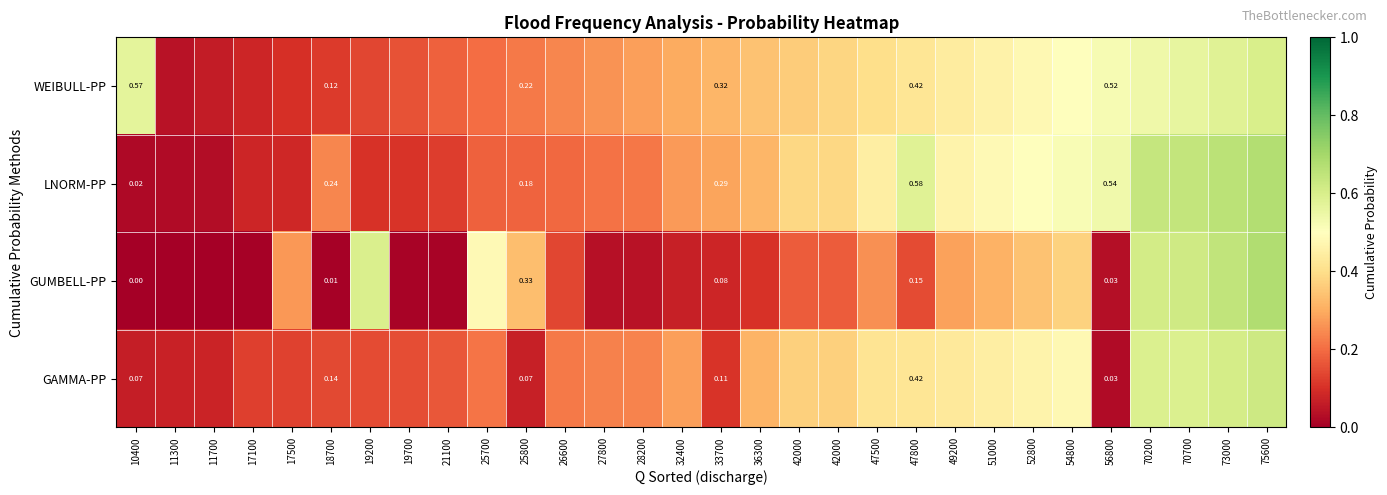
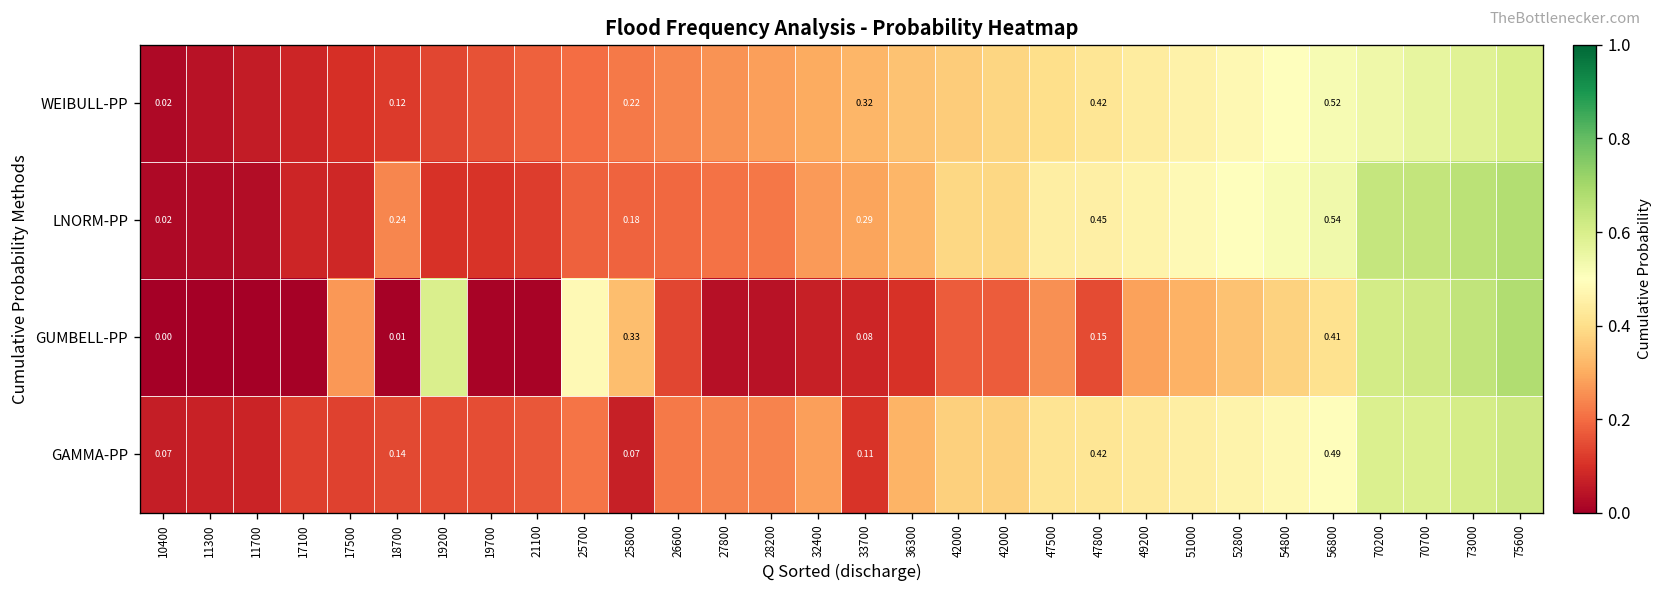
  {
    "WEIBULL-PP": {
-     "10400": 0.57,
+     "10400": 0.02,
      "18700": 0.12,
      "25800": 0.22,
      "33700": 0.32,
      "47800": 0.42,
      "56800": 0.52
    },
    "LNORM-PP": {
      "10400": 0.02,
      "18700": 0.24,
      "25800": 0.18,
      "33700": 0.29,
-     "47800": 0.58,
+     "47800": 0.45,
      "56800": 0.54
    },
    "GUMBELL-PP": {
      "10400": 0.00,
      "18700": 0.01,
      "25800": 0.33,
      "33700": 0.08,
      "47800": 0.15,
-     "56800": 0.03
+     "56800": 0.41
    },
    "GAMMA-PP": {
      "10400": 0.07,
      "18700": 0.14,
      "25800": 0.07,
      "33700": 0.11,
      "47800": 0.42,
-     "56800": 0.03
+     "56800": 0.49
    }
  }
